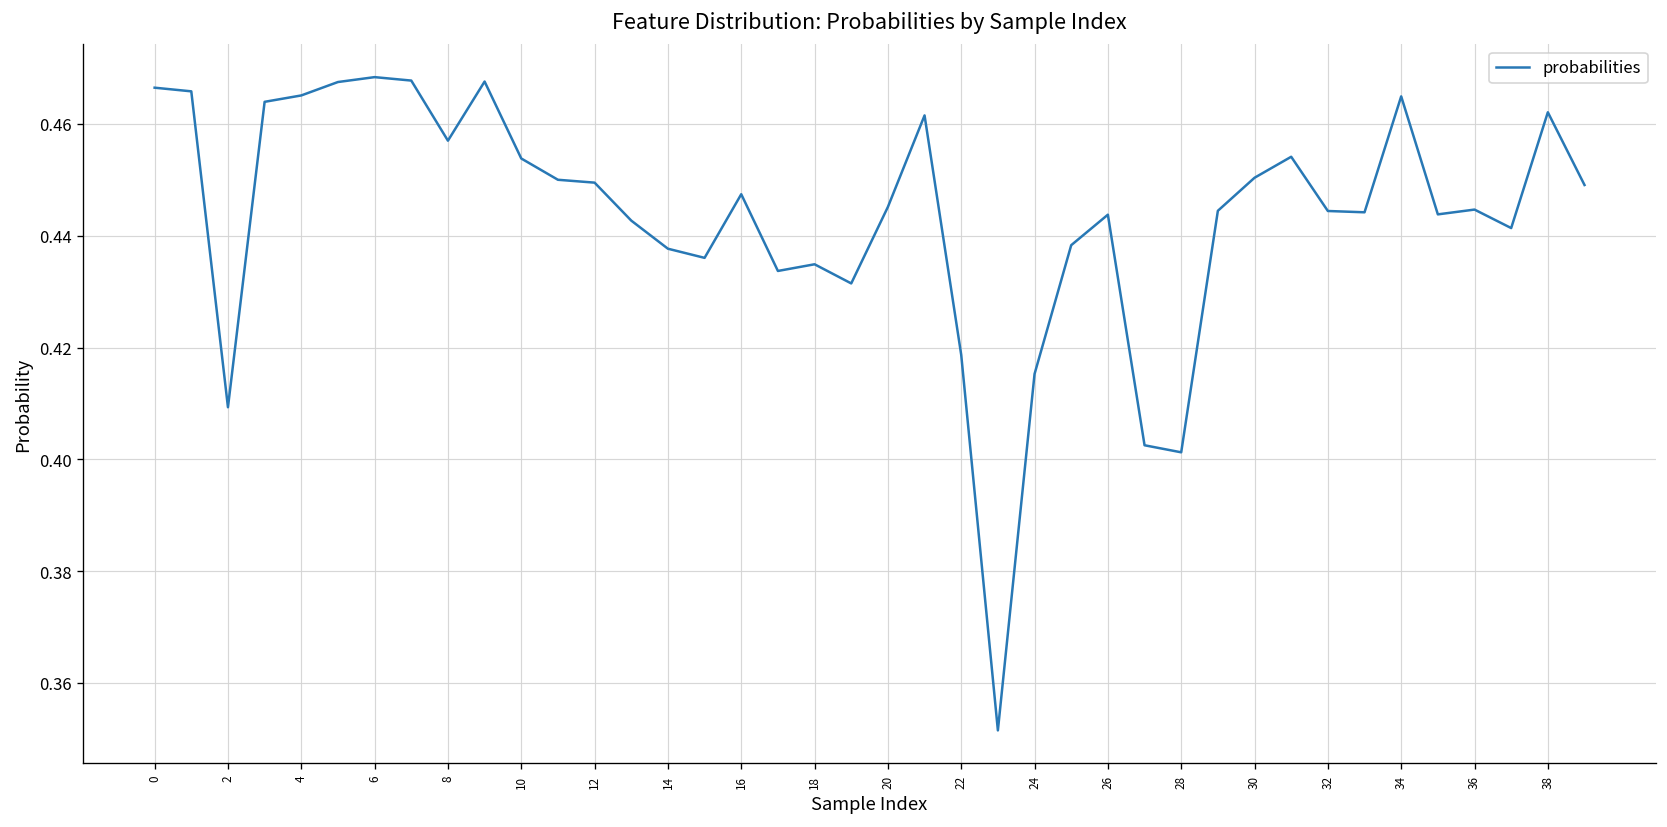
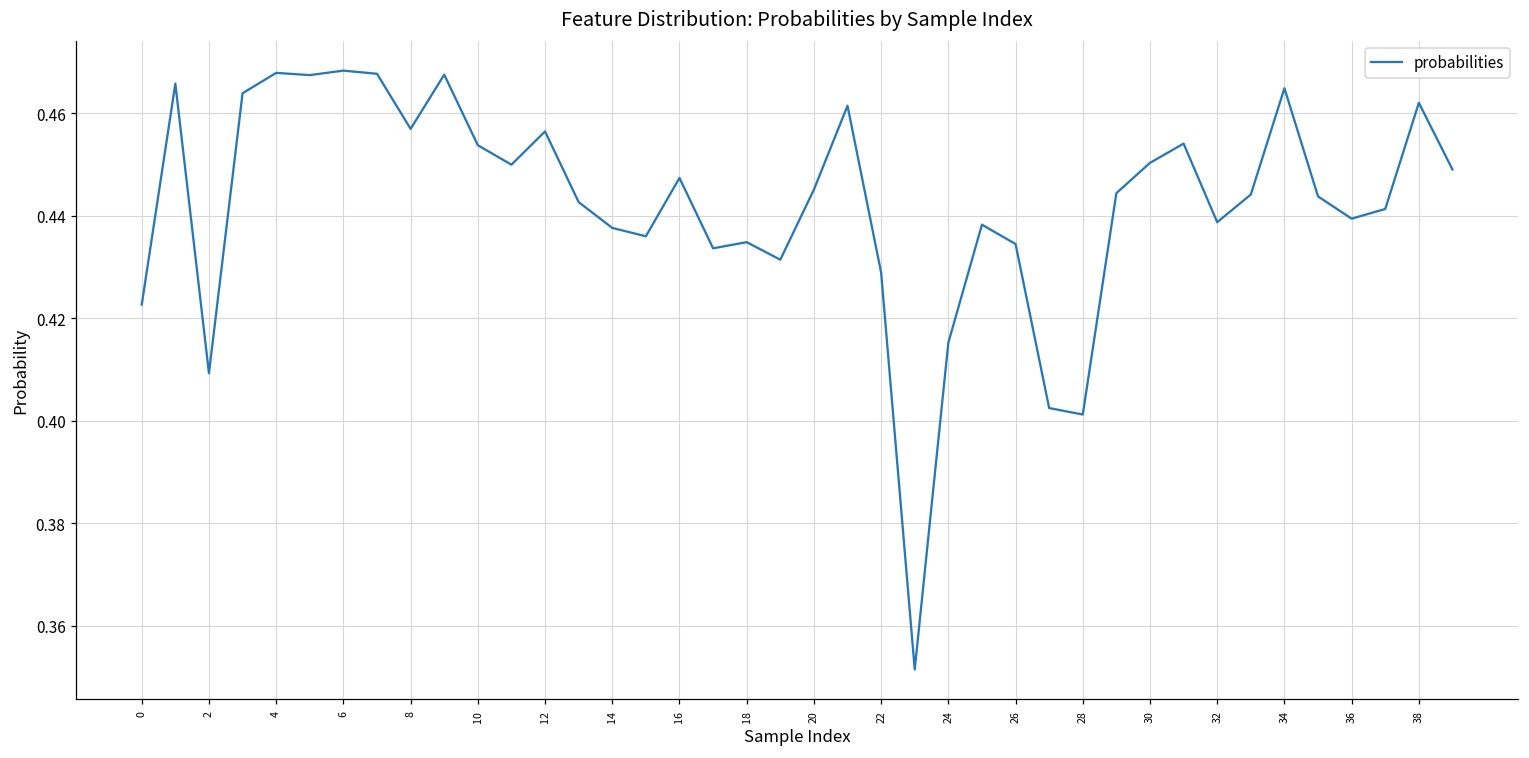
  {
-   "0": 0.466,
+   "0": 0.423,
    "2": 0.409,
-   "4": 0.465,
+   "4": 0.468,
    "6": 0.468,
    "8": 0.457,
    "10": 0.454,
-   "12": 0.449,
+   "12": 0.456,
    "14": 0.438,
    "16": 0.447,
    "18": 0.435,
    "20": 0.445,
-   "22": 0.419,
+   "22": 0.429,
    "24": 0.415,
-   "26": 0.444,
+   "26": 0.435,
    "28": 0.401,
    "30": 0.450,
-   "32": 0.444,
+   "32": 0.439,
    "34": 0.465,
-   "36": 0.445,
+   "36": 0.439,
    "38": 0.462
  }
